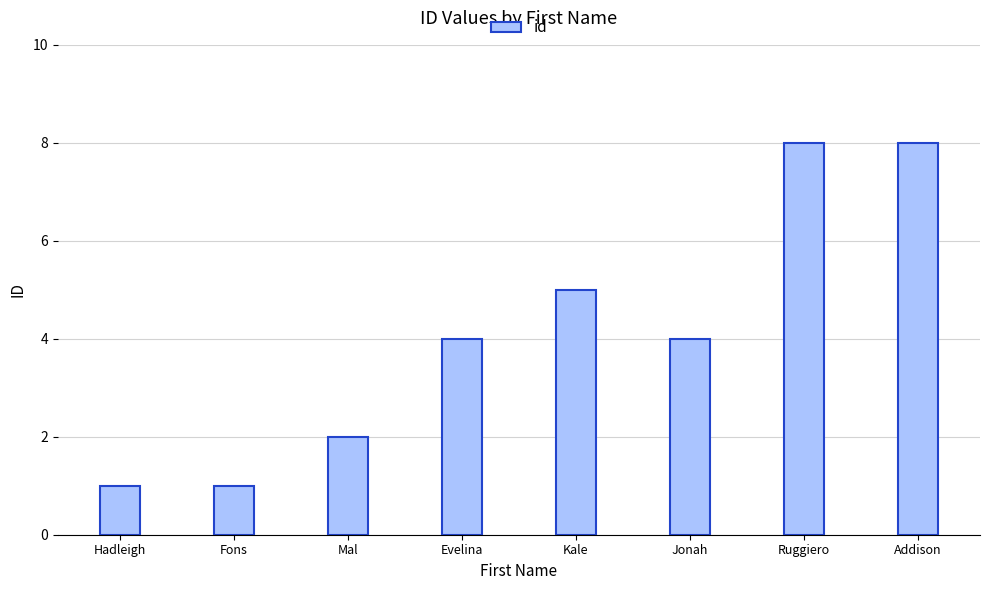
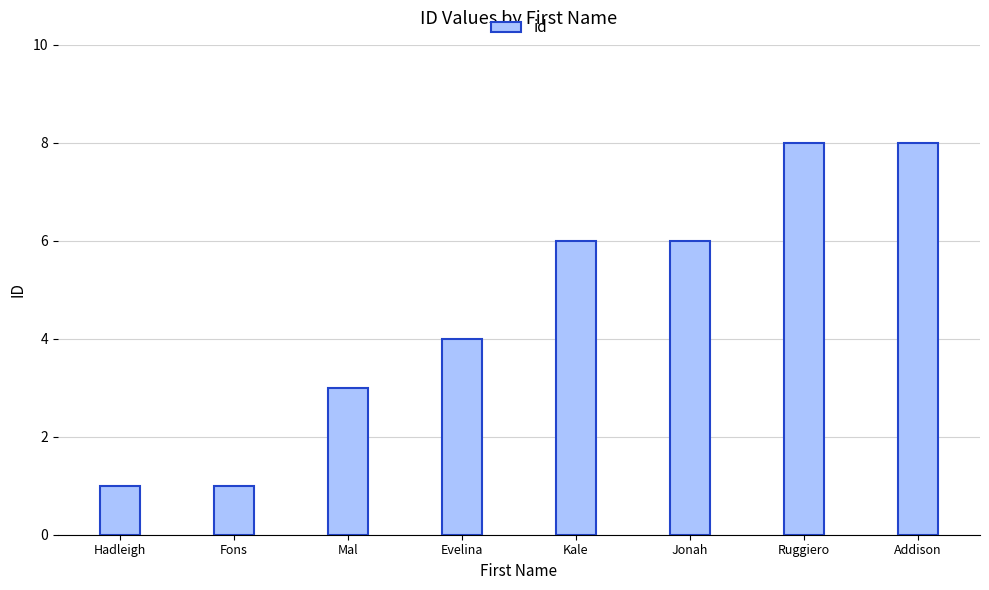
  {
    "Hadleigh": 1,
    "Fons": 1,
-   "Mal": 2,
+   "Mal": 3,
    "Evelina": 4,
-   "Kale": 5,
-   "Jonah": 4,
+   "Kale": 6,
+   "Jonah": 6,
    "Ruggiero": 8,
    "Addison": 8
  }
